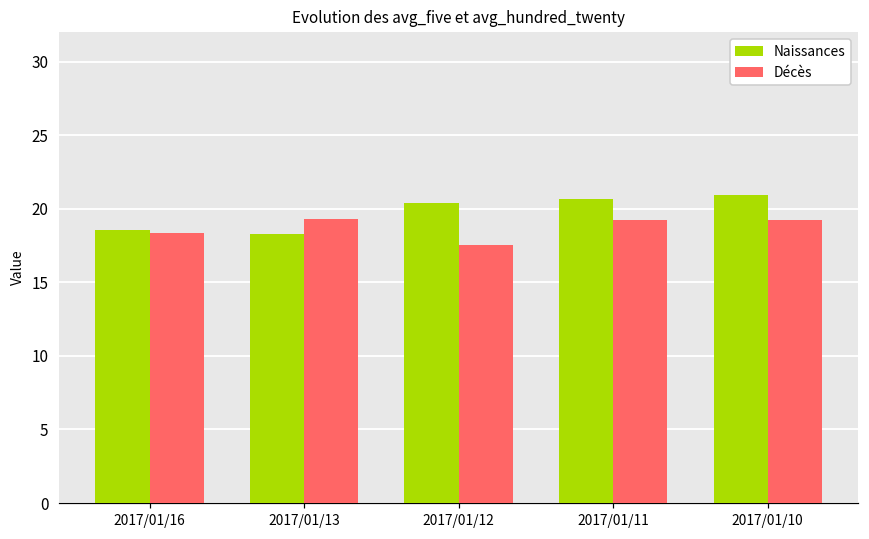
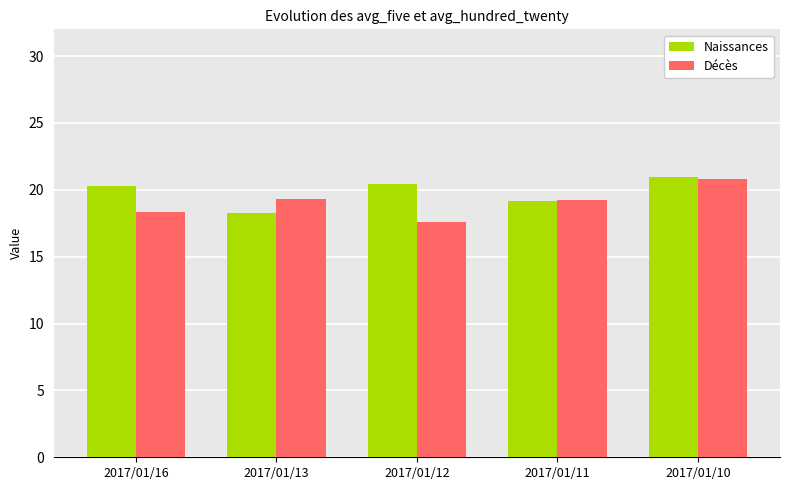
  {
    "Naissances": {
-     "2017/01/16": 18.6,
+     "2017/01/16": 20.3,
      "2017/01/13": 18.3,
      "2017/01/12": 20.4,
-     "2017/01/11": 20.7,
+     "2017/01/11": 19.2,
      "2017/01/10": 20.9
    },
    "Décès": {
      "2017/01/16": 18.4,
      "2017/01/13": 19.3,
      "2017/01/12": 17.6,
      "2017/01/11": 19.2,
-     "2017/01/10": 19.2
+     "2017/01/10": 20.8
    }
  }
